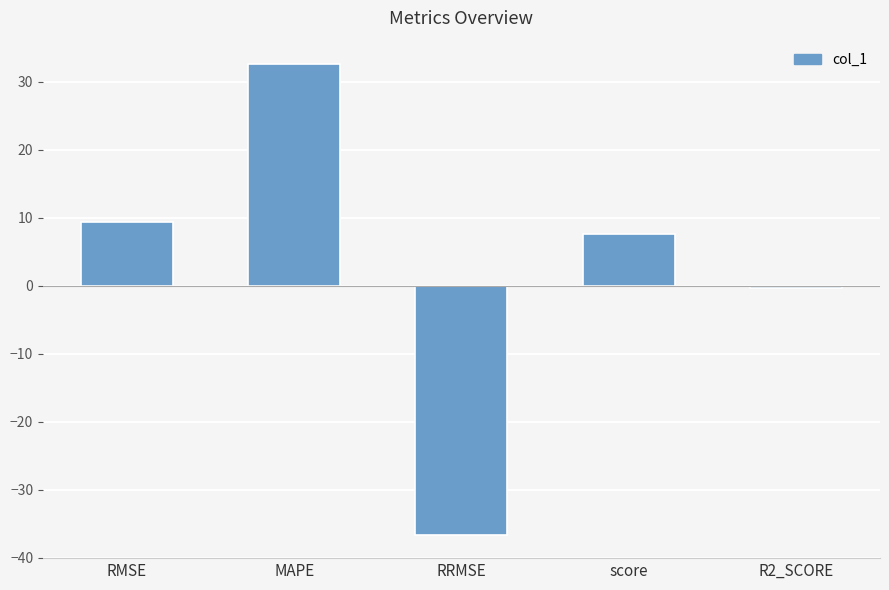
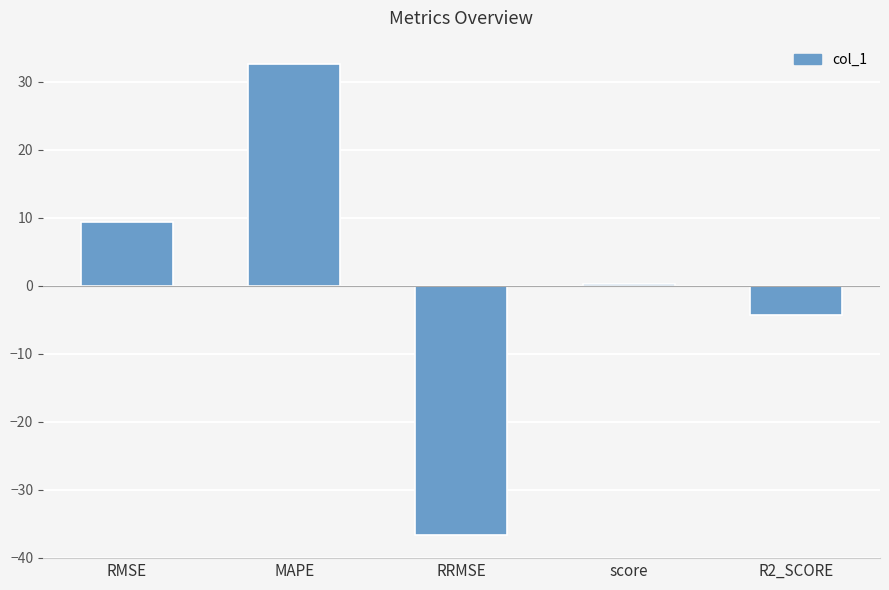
  {
    "RMSE": 9,
    "MAPE": 33,
    "RRMSE": -37,
-   "score": 8,
-   "R2_SCORE": 0
+   "score": 0,
+   "R2_SCORE": -4
  }
